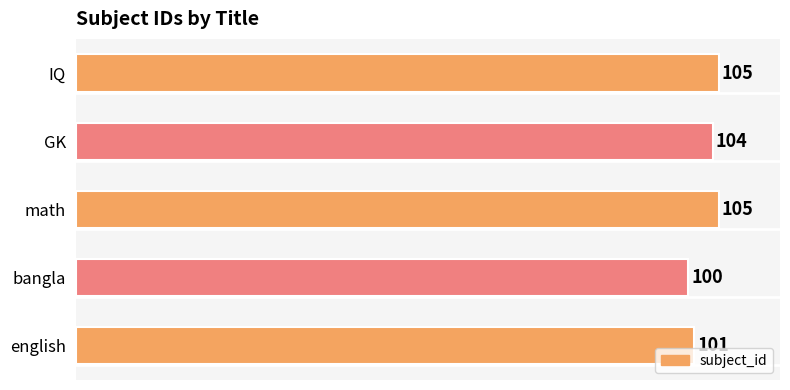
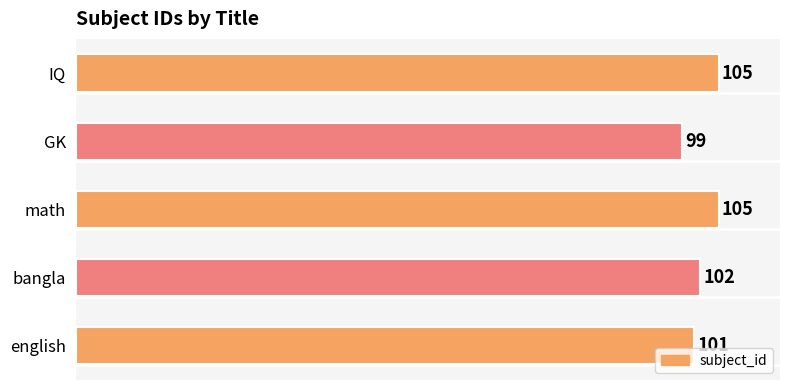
  {
    "IQ": 105,
-   "GK": 104,
+   "GK": 99,
    "math": 105,
-   "bangla": 100
+   "bangla": 102
  }
